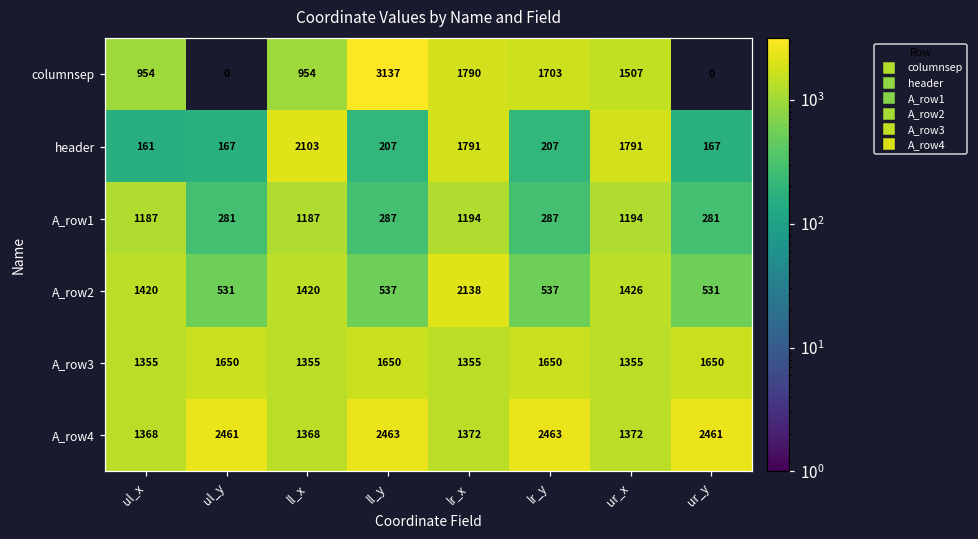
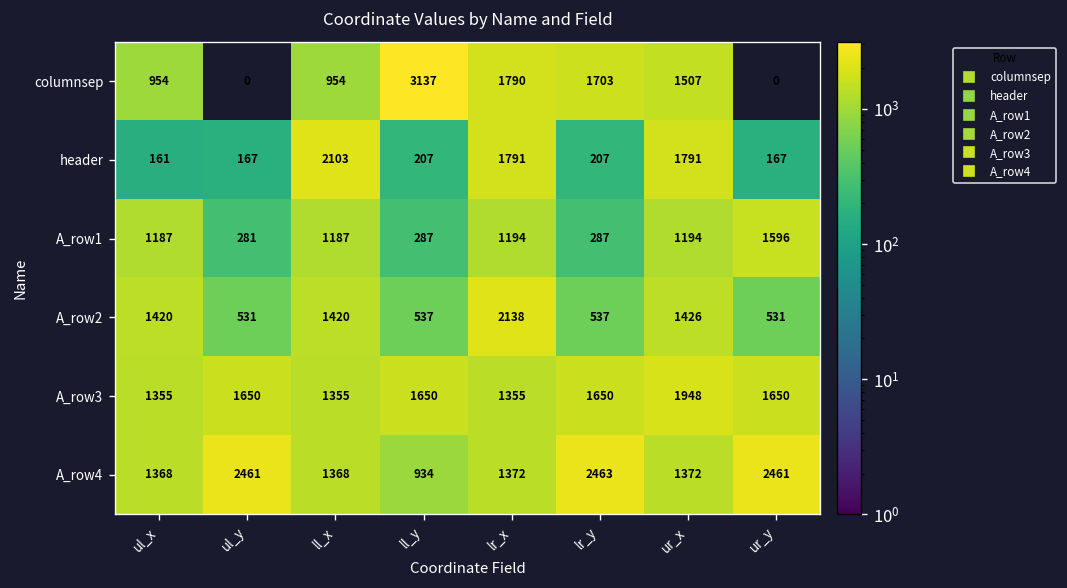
  {
    "columnsep": {
      "ul_x": 954,
      "ll_x": 954,
      "ll_y": 3137,
      "lr_x": 1790,
      "lr_y": 1703,
      "ur_x": 1507
    },
    "header": {
      "ul_x": 161,
      "ul_y": 167,
      "ll_x": 2103,
      "ll_y": 207,
      "lr_x": 1791,
      "lr_y": 207,
      "ur_x": 1791,
      "ur_y": 167
    },
    "A_row1": {
      "ul_x": 1187,
      "ul_y": 281,
      "ll_x": 1187,
      "ll_y": 287,
      "lr_x": 1194,
      "lr_y": 287,
      "ur_x": 1194,
-     "ur_y": 281
+     "ur_y": 1596
    },
    "A_row2": {
      "ul_x": 1420,
      "ul_y": 531,
      "ll_x": 1420,
      "ll_y": 537,
      "lr_x": 2138,
      "lr_y": 537,
      "ur_x": 1426,
      "ur_y": 531
    },
    "A_row3": {
      "ul_x": 1355,
      "ul_y": 1650,
      "ll_x": 1355,
      "ll_y": 1650,
      "lr_x": 1355,
      "lr_y": 1650,
-     "ur_x": 1355,
+     "ur_x": 1948,
      "ur_y": 1650
    },
    "A_row4": {
      "ul_x": 1368,
      "ul_y": 2461,
      "ll_x": 1368,
-     "ll_y": 2463,
+     "ll_y": 934,
      "lr_x": 1372,
      "lr_y": 2463,
      "ur_x": 1372,
      "ur_y": 2461
    }
  }
